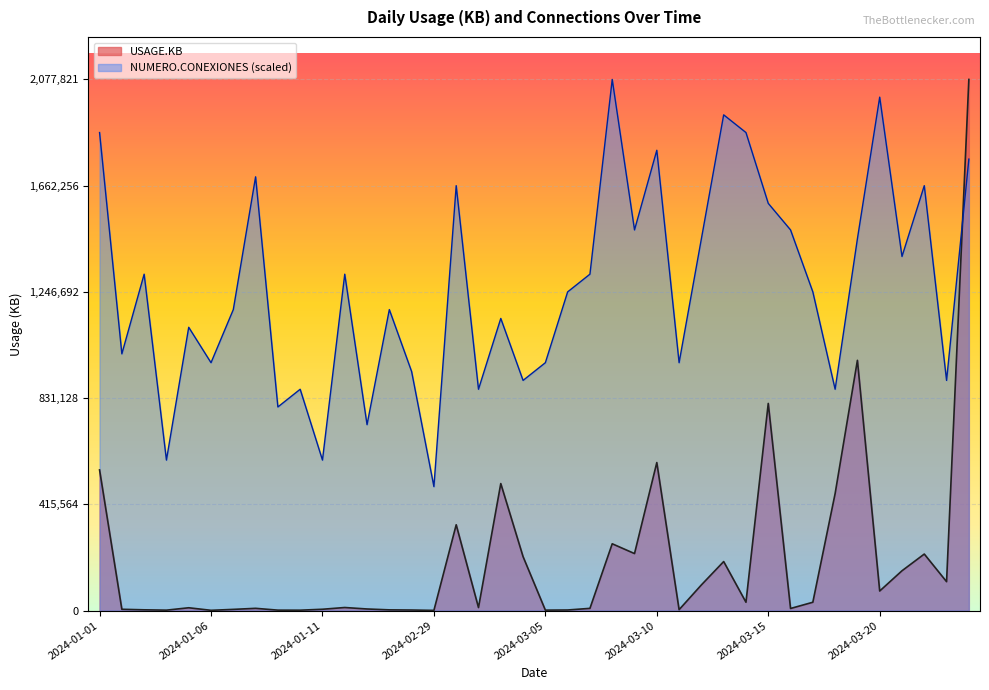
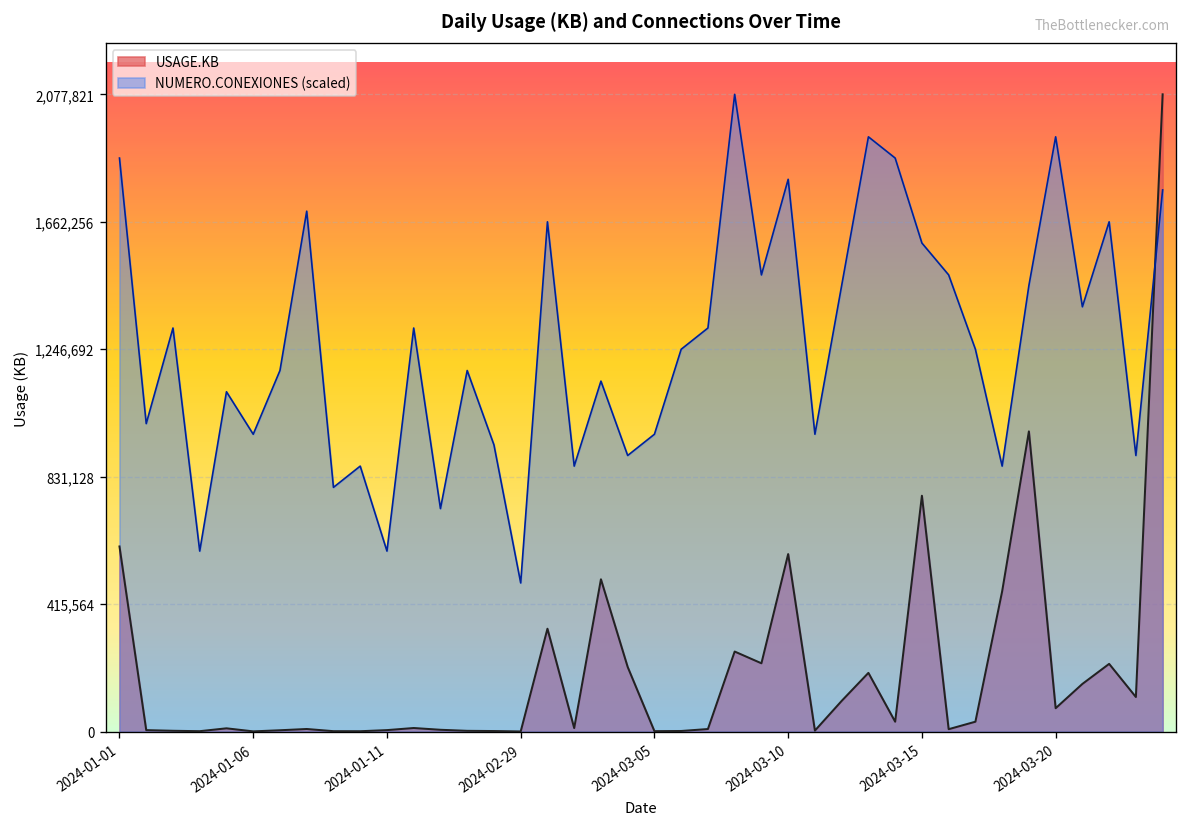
  {
    "USAGE.KB": {
-     "2024-01-01": "550,000",
+     "2024-01-01": "600,000",
      "2024-01-06": "0",
      "2024-01-11": "10,000",
      "2024-02-29": "0",
      "2024-03-05": "0",
      "2024-03-10": "580,000",
-     "2024-03-15": "810,000",
+     "2024-03-15": "770,000",
      "2024-03-20": "80,000"
    },
    "NUMERO.CONEXIONES (scaled)": {
      "2024-01-01": "1,870,000",
      "2024-01-06": "970,000",
      "2024-01-11": "590,000",
      "2024-02-29": "480,000",
      "2024-03-05": "970,000",
      "2024-03-10": "1,800,000",
      "2024-03-15": "1,590,000",
-     "2024-03-20": "2,010,000"
+     "2024-03-20": "1,940,000"
    }
  }
